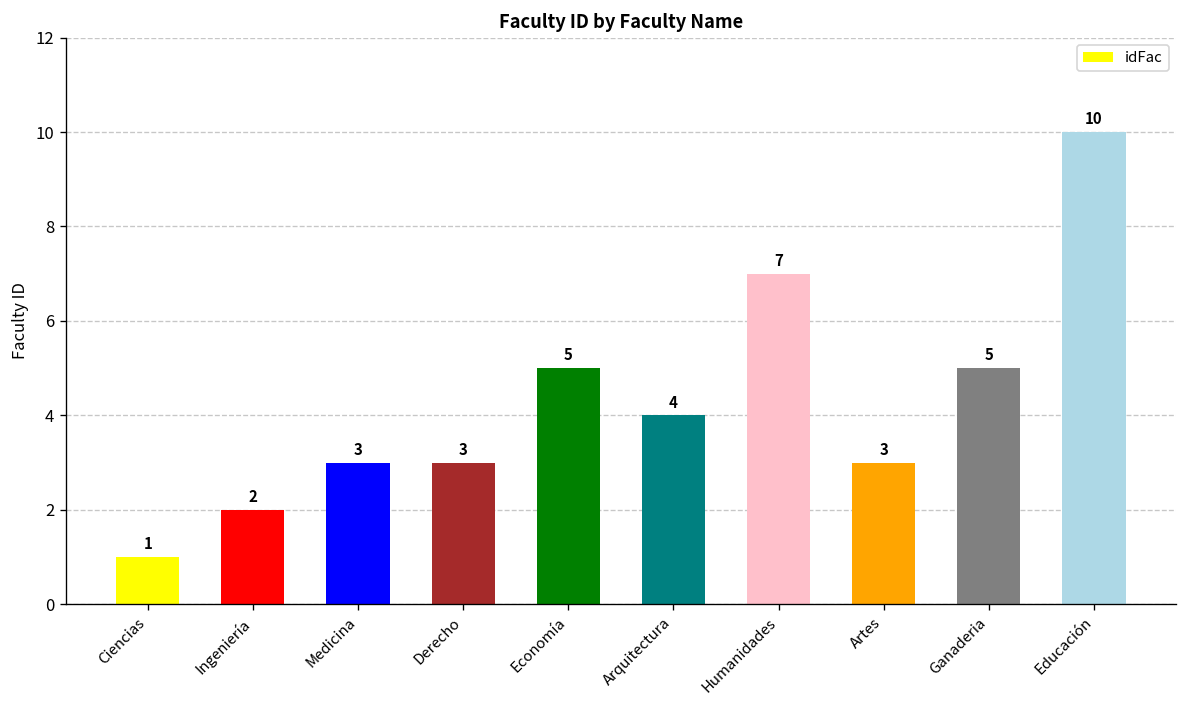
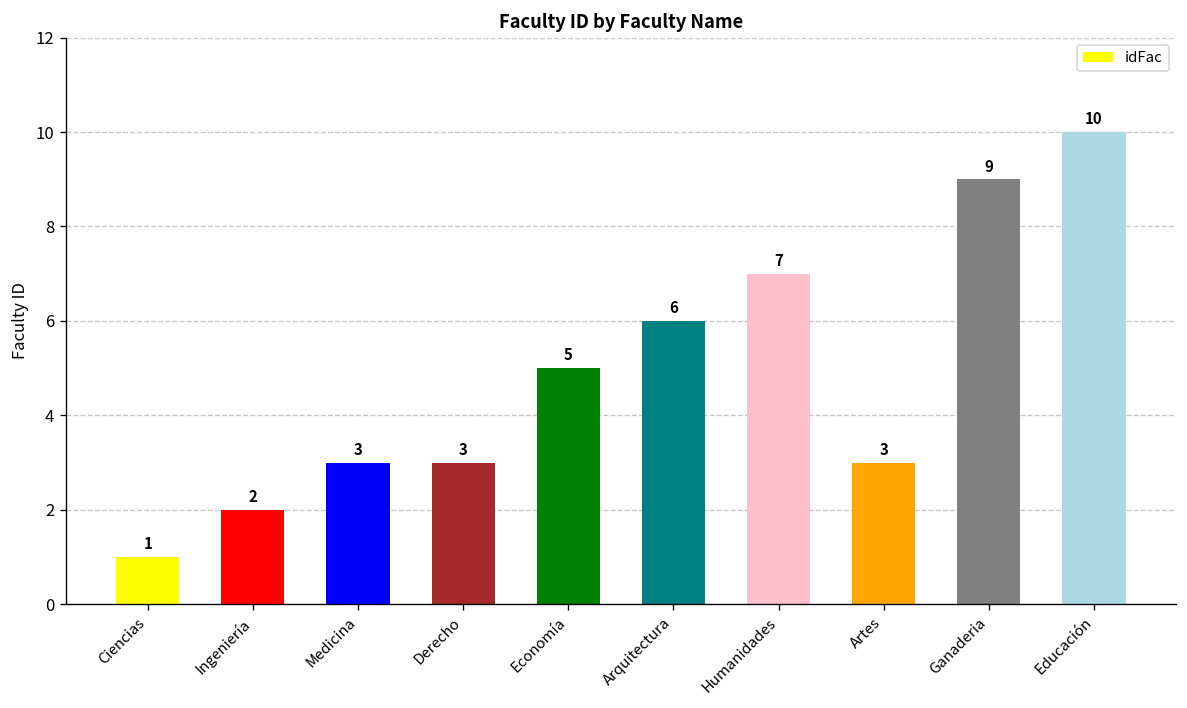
  {
    "Ciencias": 1,
    "Ingeniería": 2,
    "Medicina": 3,
    "Derecho": 3,
    "Economía": 5,
-   "Arquitectura": 4,
+   "Arquitectura": 6,
    "Humanidades": 7,
    "Artes": 3,
-   "Ganaderia": 5,
+   "Ganaderia": 9,
    "Educación": 10
  }
